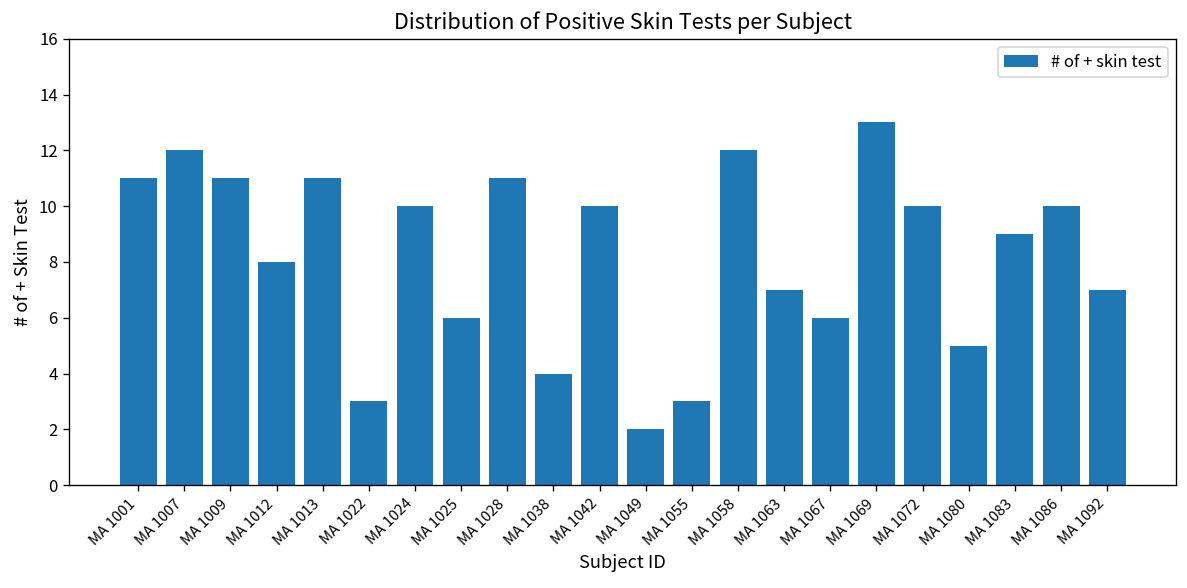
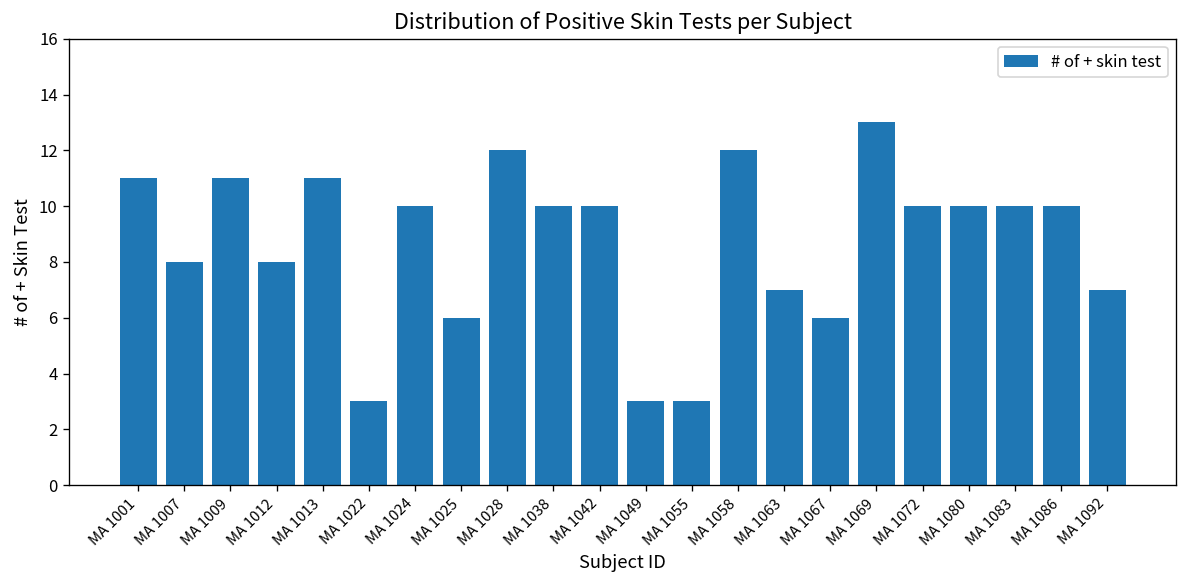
  {
    "MA 1001": 11,
-   "MA 1007": 12,
+   "MA 1007": 8,
    "MA 1009": 11,
    "MA 1012": 8,
    "MA 1013": 11,
    "MA 1022": 3,
    "MA 1024": 10,
    "MA 1025": 6,
-   "MA 1028": 11,
-   "MA 1038": 4,
+   "MA 1028": 12,
+   "MA 1038": 10,
    "MA 1042": 10,
-   "MA 1049": 2,
+   "MA 1049": 3,
    "MA 1055": 3,
    "MA 1058": 12,
    "MA 1063": 7,
    "MA 1067": 6,
    "MA 1069": 13,
    "MA 1072": 10,
-   "MA 1080": 5,
-   "MA 1083": 9,
+   "MA 1080": 10,
+   "MA 1083": 10,
    "MA 1086": 10,
    "MA 1092": 7
  }
